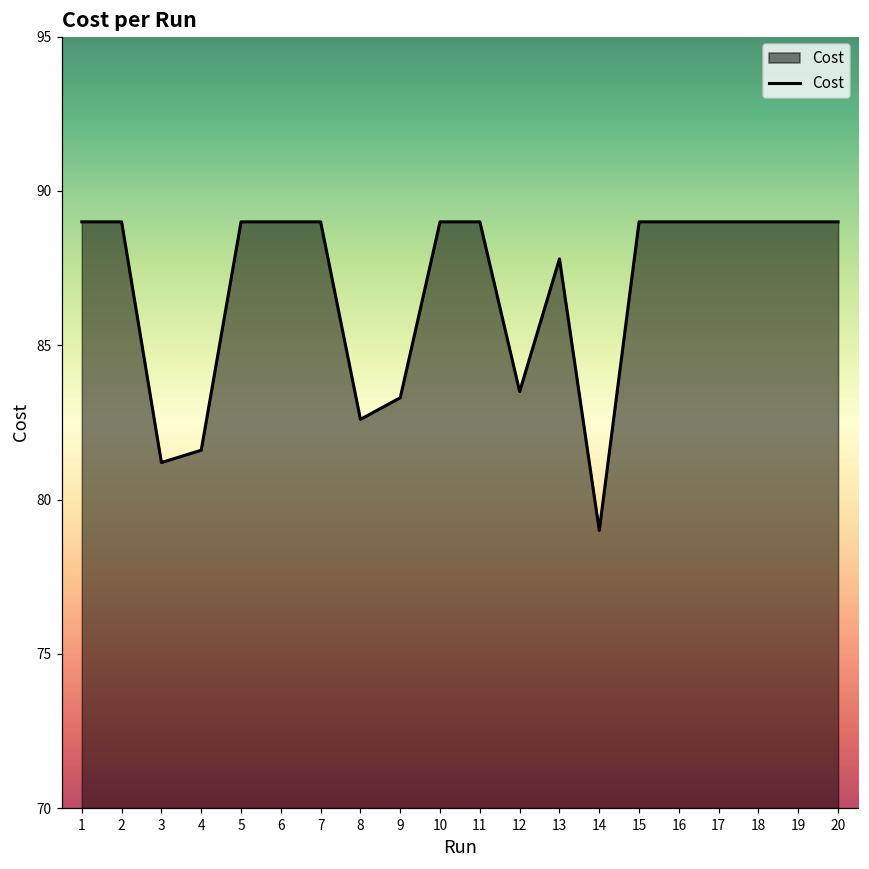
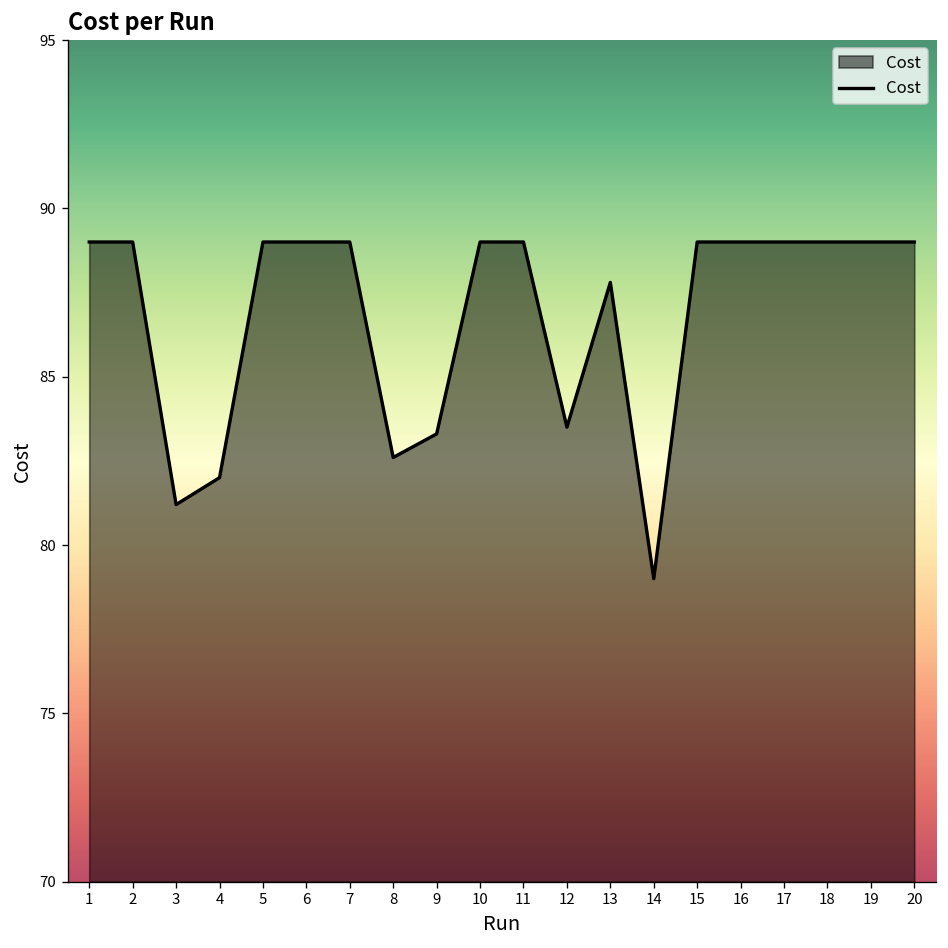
  {
    "1": 89.0,
    "2": 89.0,
    "3": 81.2,
-   "4": 81.6,
+   "4": 82.0,
    "5": 89.0,
    "6": 89.0,
    "7": 89.0,
    "8": 82.6,
    "9": 83.3,
    "10": 89.0,
    "11": 89.0,
    "12": 83.5,
    "13": 87.8,
    "14": 79.0,
    "15": 89.0,
    "16": 89.0,
    "17": 89.0,
    "18": 89.0,
    "19": 89.0,
    "20": 89.0
  }
